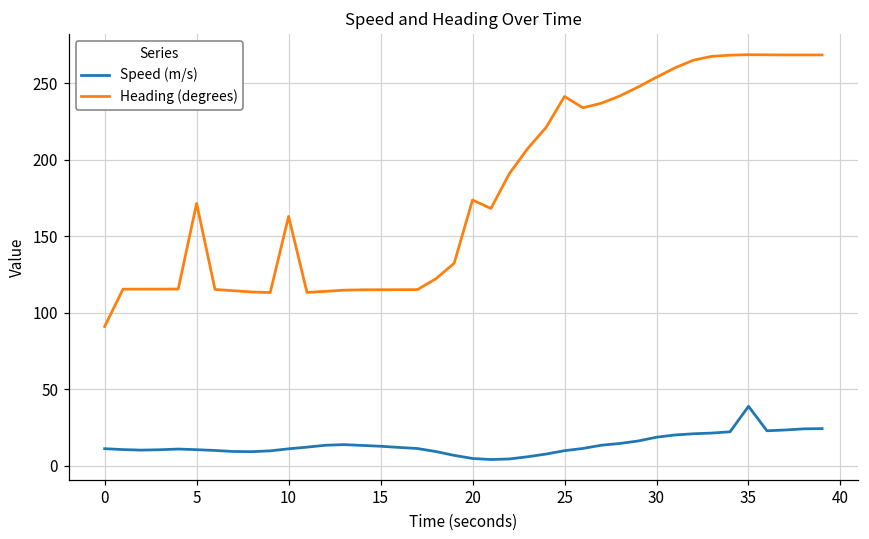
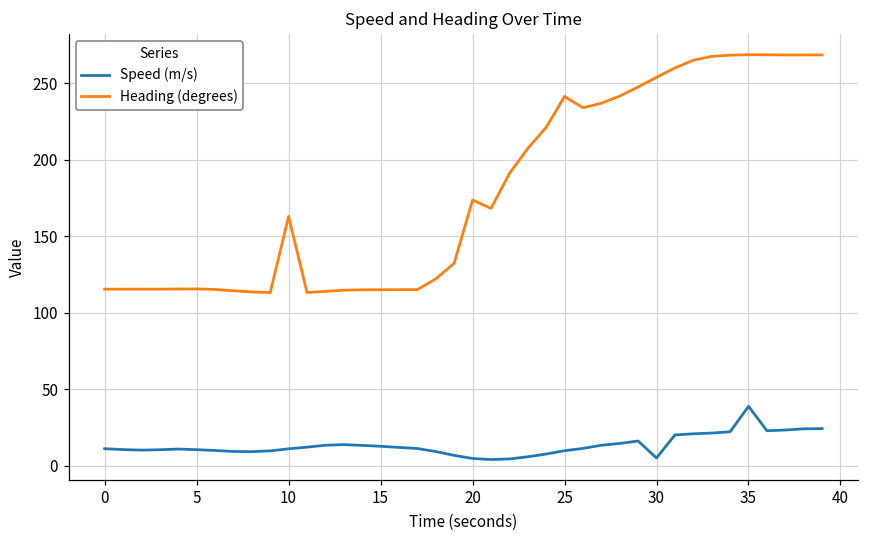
  {
    "Speed (m/s)": {
      "0": 11,
      "5": 10,
      "10": 11,
      "15": 13,
      "20": 5,
      "25": 10,
-     "30": 19,
+     "30": 5,
      "35": 39
    },
    "Heading (degrees)": {
-     "0": 91,
-     "5": 172,
+     "0": 115,
+     "5": 116,
      "10": 163,
      "15": 115,
      "20": 174,
      "25": 241,
      "30": 254,
      "35": 269
    }
  }
